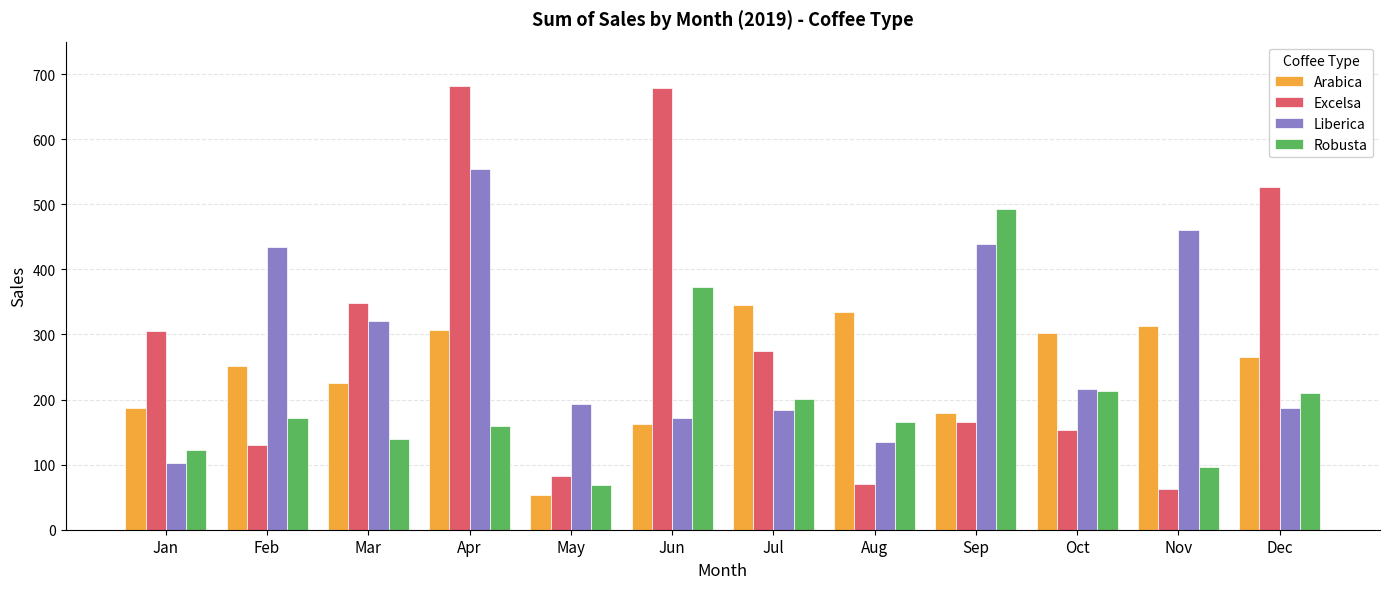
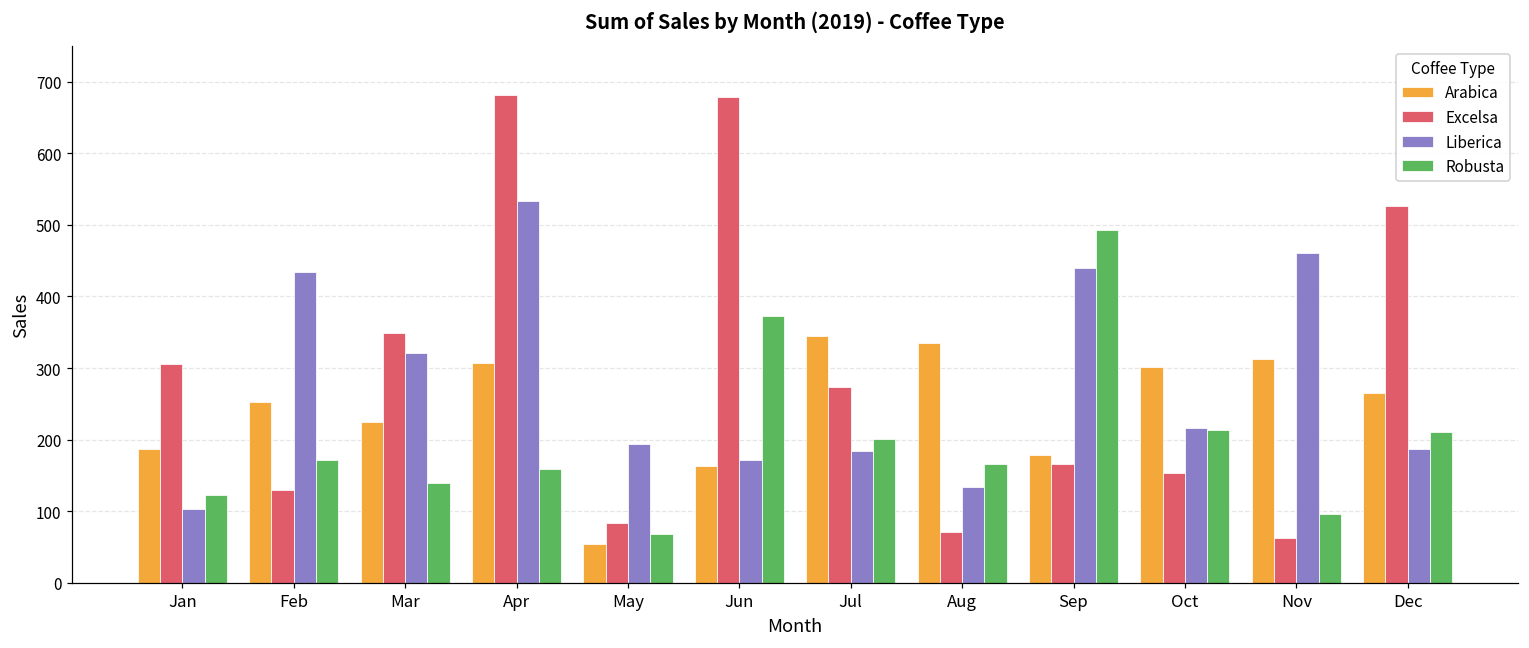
  {
    "Arabica": {
      "Jan": 190,
      "Feb": 250,
      "Mar": 220,
      "Apr": 310,
      "May": 50,
      "Jun": 160,
      "Jul": 350,
      "Aug": 330,
      "Sep": 180,
      "Oct": 300,
      "Nov": 310,
      "Dec": 270
    },
    "Excelsa": {
      "Jan": 310,
      "Feb": 130,
      "Mar": 350,
      "Apr": 680,
      "May": 80,
      "Jun": 680,
      "Jul": 270,
      "Aug": 70,
      "Sep": 170,
      "Oct": 150,
      "Nov": 60,
      "Dec": 530
    },
    "Liberica": {
      "Jan": 100,
      "Feb": 430,
      "Mar": 320,
-     "Apr": 550,
+     "Apr": 530,
      "May": 190,
      "Jun": 170,
      "Jul": 180,
      "Aug": 130,
      "Sep": 440,
      "Oct": 220,
      "Nov": 460,
      "Dec": 190
    },
    "Robusta": {
      "Jan": 120,
      "Feb": 170,
      "Mar": 140,
      "Apr": 160,
      "May": 70,
      "Jun": 370,
      "Jul": 200,
      "Aug": 170,
      "Sep": 490,
      "Oct": 210,
      "Nov": 100,
      "Dec": 210
    }
  }
